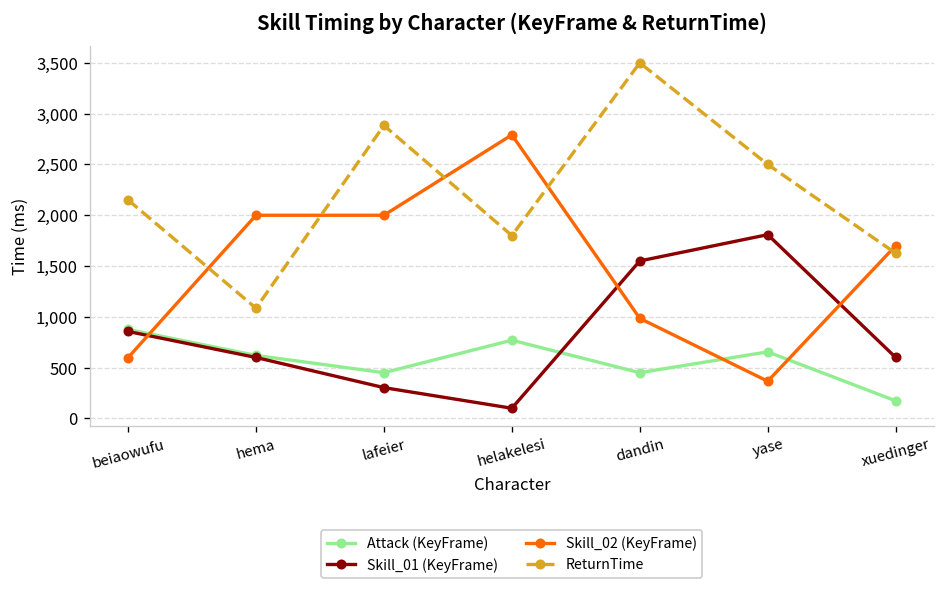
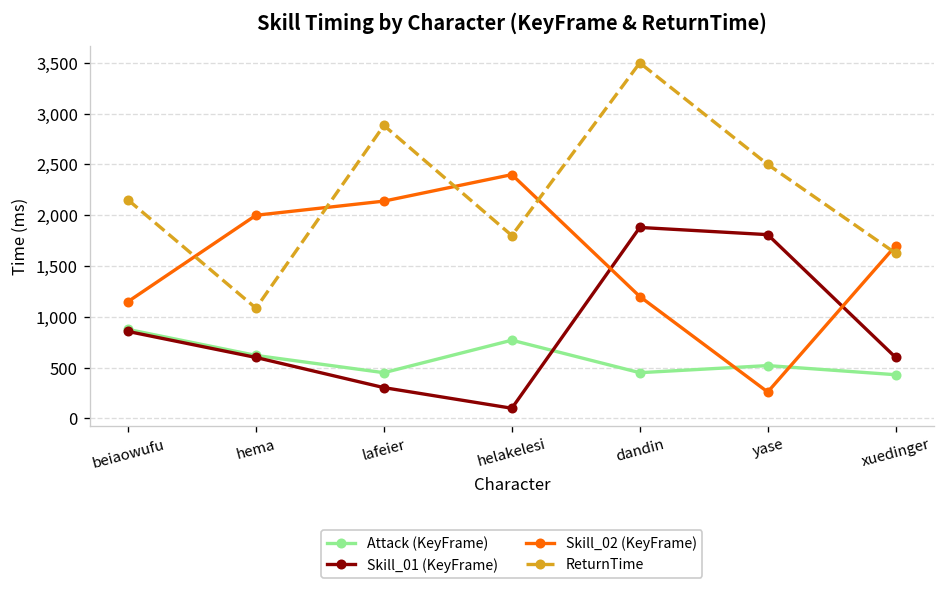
  {
    "Attack (KeyFrame)": {
      "lafeier": "500",
      "helakelesi": "800",
      "dandin": "500",
-     "yase": "700",
-     "xuedinger": "200"
+     "yase": "500",
+     "xuedinger": "400"
    },
    "Skill_01 (KeyFrame)": {
      "lafeier": "300",
      "helakelesi": "100",
-     "dandin": "1,600",
+     "dandin": "1,900",
      "yase": "1,800",
      "xuedinger": "600"
    },
    "Skill_02 (KeyFrame)": {
-     "beiaowufu": "600",
+     "beiaowufu": "1,200",
      "hema": "2,000",
-     "lafeier": "2,000",
-     "helakelesi": "2,800",
-     "dandin": "1,000",
-     "yase": "400",
+     "lafeier": "2,100",
+     "helakelesi": "2,400",
+     "dandin": "1,200",
+     "yase": "300",
      "xuedinger": "1,700"
    },
    "ReturnTime": {
      "beiaowufu": "2,200",
      "hema": "1,100",
      "lafeier": "2,900",
      "helakelesi": "1,800",
      "dandin": "3,500",
      "yase": "2,500",
      "xuedinger": "1,600"
    }
  }
